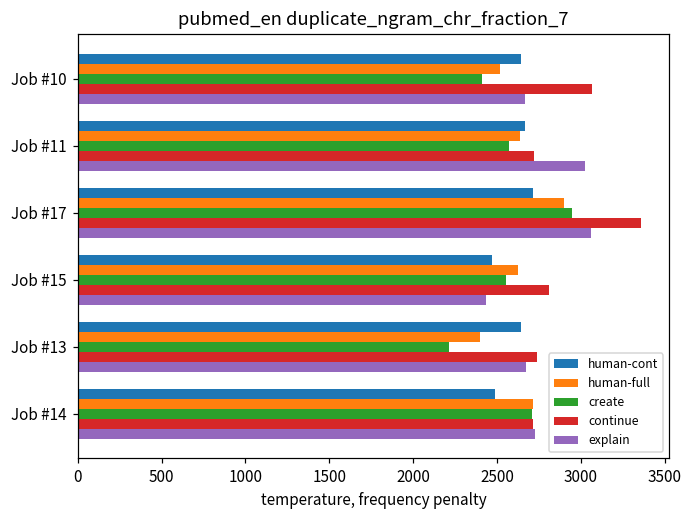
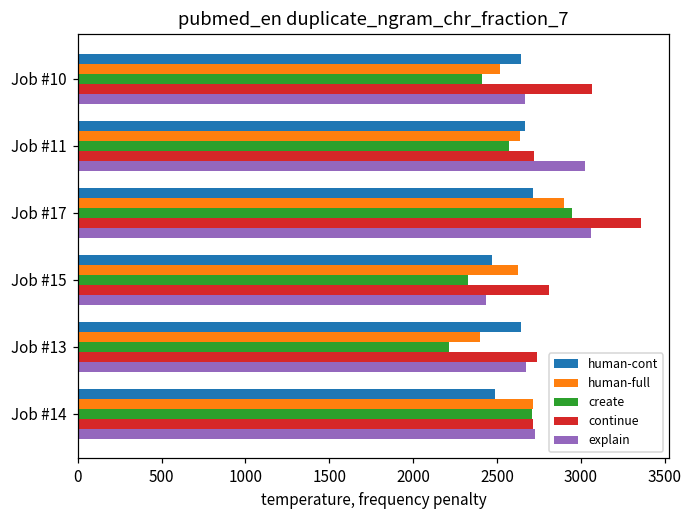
  {
    "human-cont": {
      "Job #10": 2650,
      "Job #11": 2670,
      "Job #17": 2710,
      "Job #15": 2470,
      "Job #13": 2640,
      "Job #14": 2490
    },
    "human-full": {
      "Job #10": 2520,
      "Job #11": 2640,
      "Job #17": 2900,
      "Job #15": 2620,
      "Job #13": 2400,
      "Job #14": 2710
    },
    "create": {
      "Job #10": 2410,
      "Job #11": 2570,
      "Job #17": 2950,
-     "Job #15": 2550,
+     "Job #15": 2330,
      "Job #13": 2210,
      "Job #14": 2710
    },
    "continue": {
      "Job #10": 3070,
      "Job #11": 2720,
      "Job #17": 3360,
      "Job #15": 2810,
      "Job #13": 2740,
      "Job #14": 2720
    },
    "explain": {
      "Job #10": 2670,
      "Job #11": 3020,
      "Job #17": 3060,
      "Job #15": 2430,
      "Job #13": 2670,
      "Job #14": 2730
    }
  }
